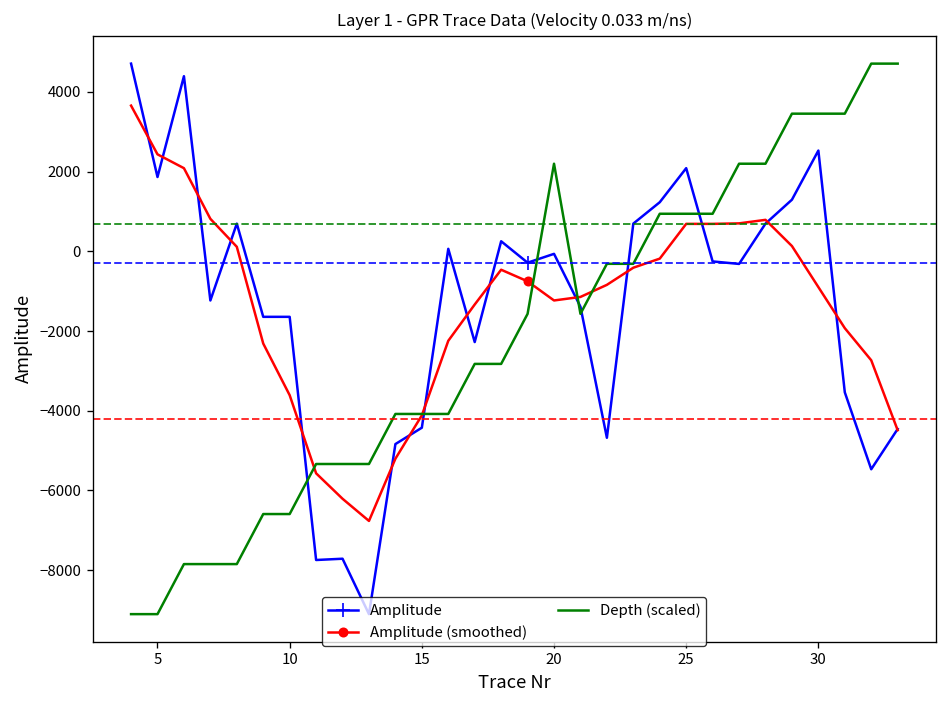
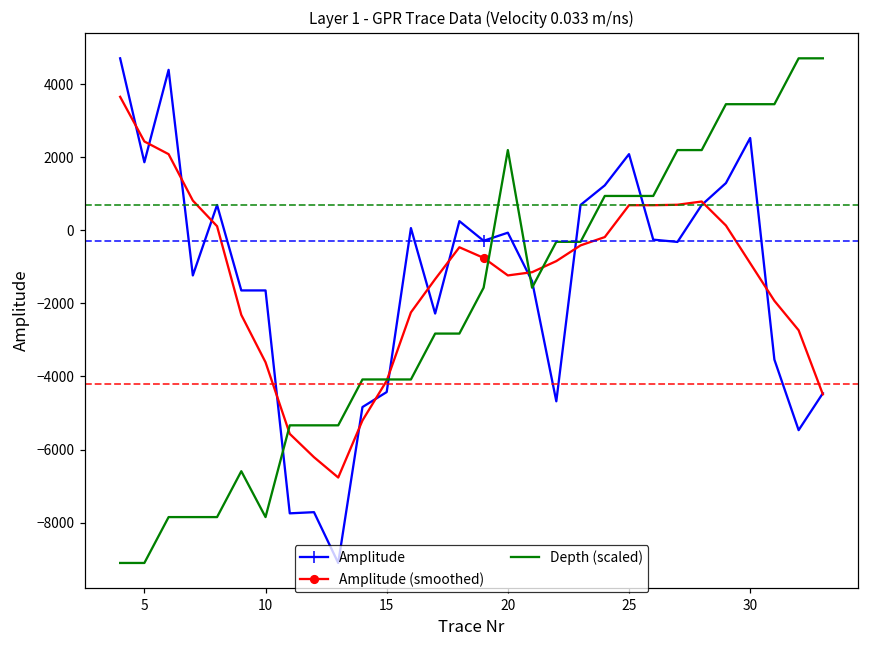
  {
    "Amplitude": {
      "5": 1900,
      "10": -1600,
      "15": -4400,
      "20": -100,
      "25": 2100,
      "30": 2500
    },
    "Amplitude (smoothed)": {
      "5": 2400,
      "10": -3600,
      "20": -1200,
      "25": 700,
      "30": -900
    },
    "Depth (scaled)": {
      "5": -9100,
-     "10": -6600,
+     "10": -7900,
      "20": 2200,
      "25": 900,
      "30": 3500
    }
  }
